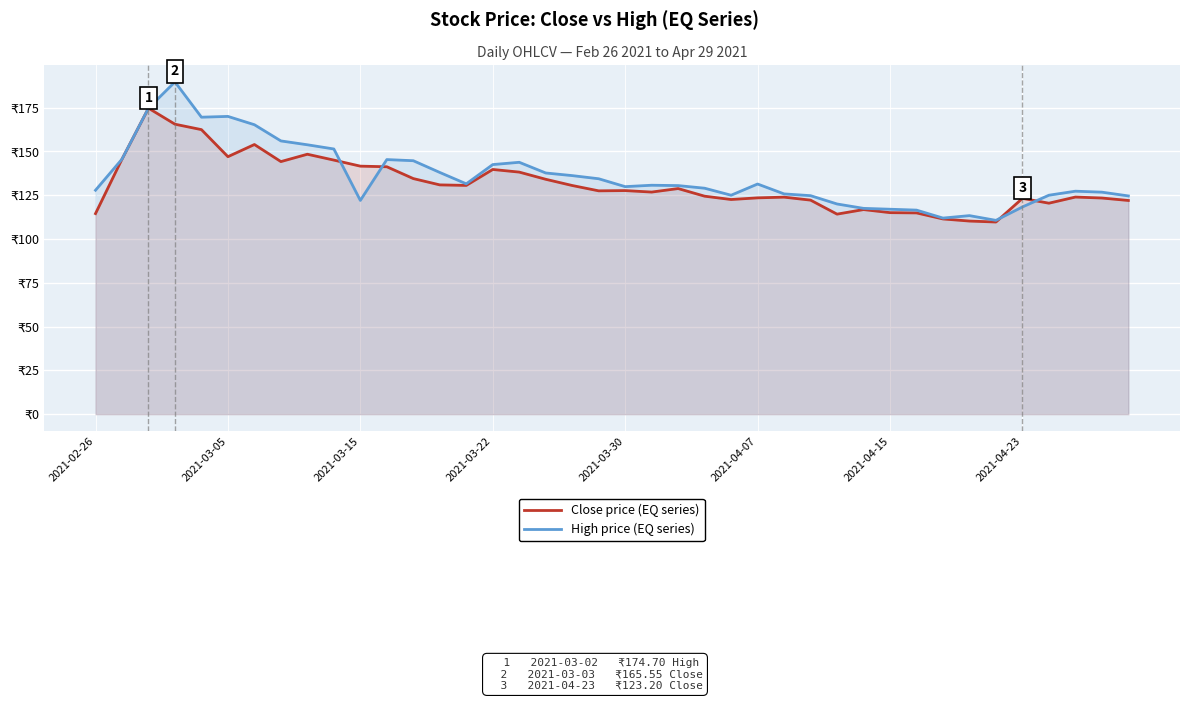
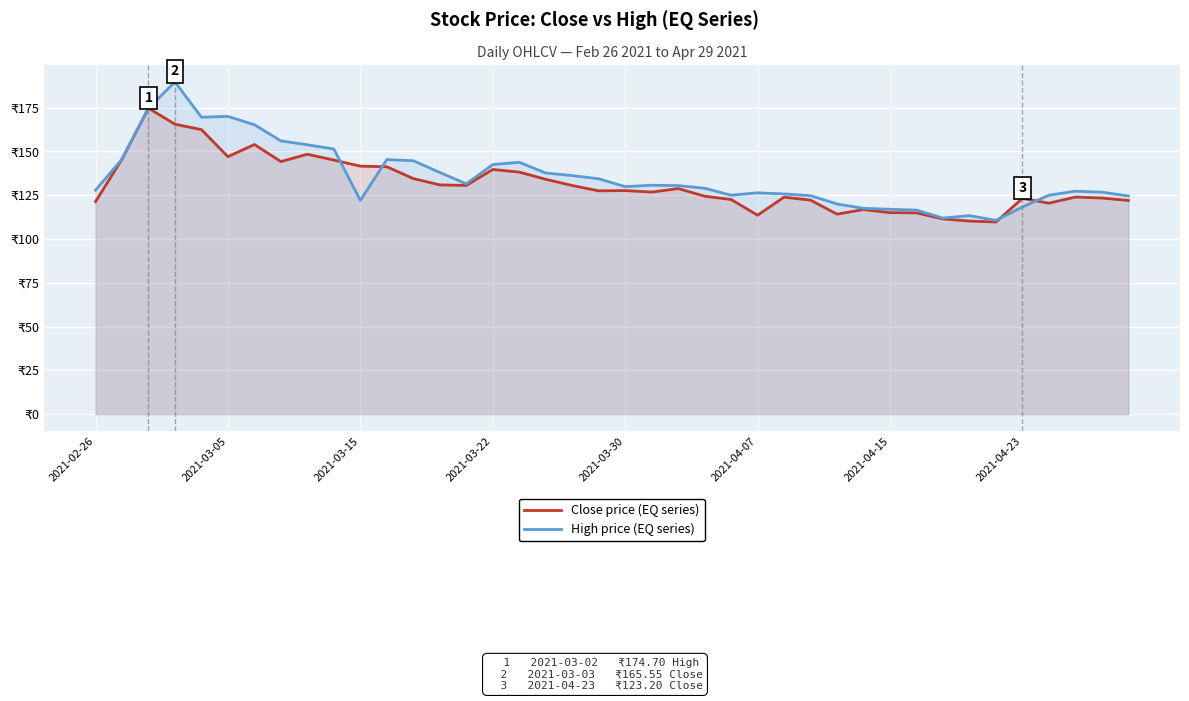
  {
    "Close price (EQ series)": {
-     "2021-02-26": "₹115",
+     "2021-02-26": "₹121",
      "2021-03-05": "₹147",
      "2021-03-15": "₹142",
      "2021-03-22": "₹140",
      "2021-03-30": "₹128",
-     "2021-04-07": "₹124",
+     "2021-04-07": "₹114",
      "2021-04-15": "₹115"
    },
    "High price (EQ series)": {
      "2021-02-26": "₹128",
      "2021-03-05": "₹170",
      "2021-03-15": "₹122",
      "2021-03-22": "₹143",
      "2021-03-30": "₹130",
-     "2021-04-07": "₹131",
+     "2021-04-07": "₹126",
      "2021-04-15": "₹117",
      "2021-04-23": "₹118"
    }
  }
